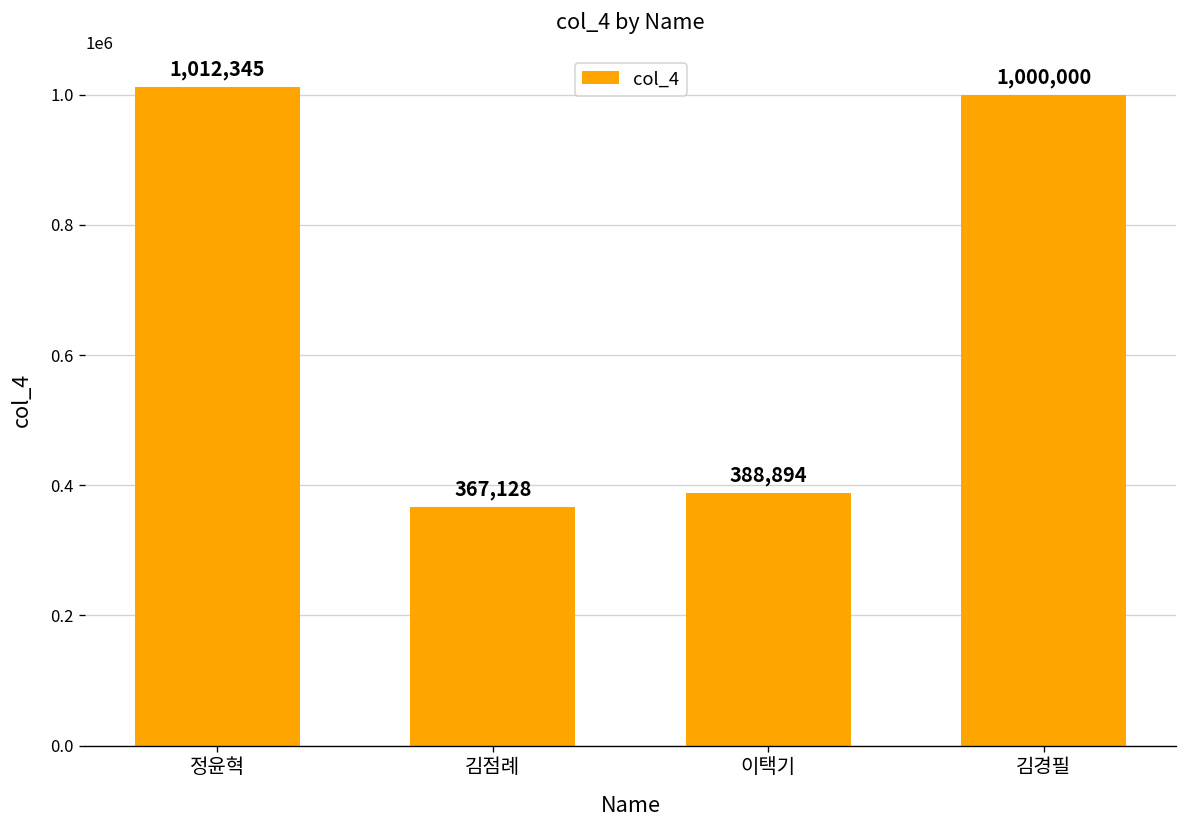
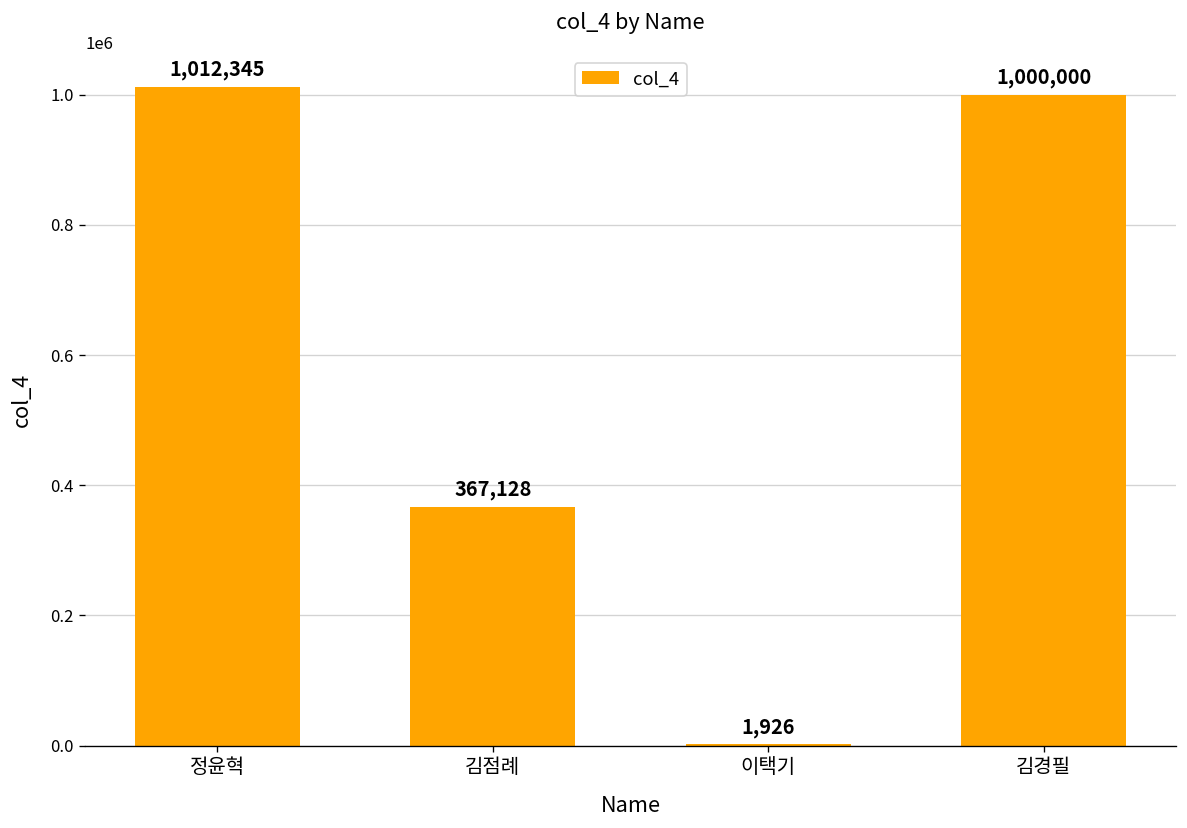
  {
    "정윤혁": "1,012,345",
    "김점례": "367,128",
-   "이택기": "388,894",
+   "이택기": "1,926",
    "김경필": "1,000,000"
  }
